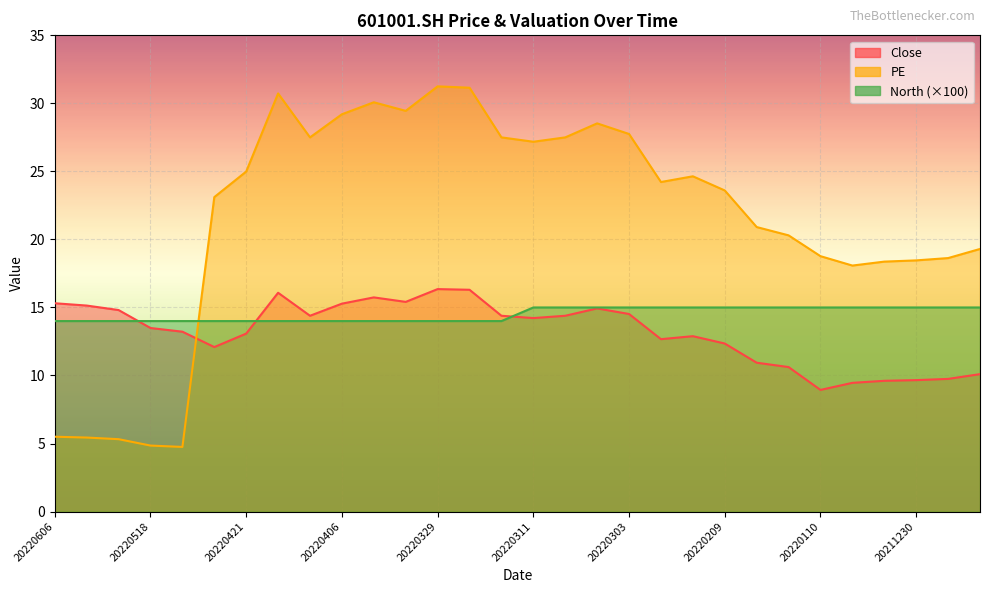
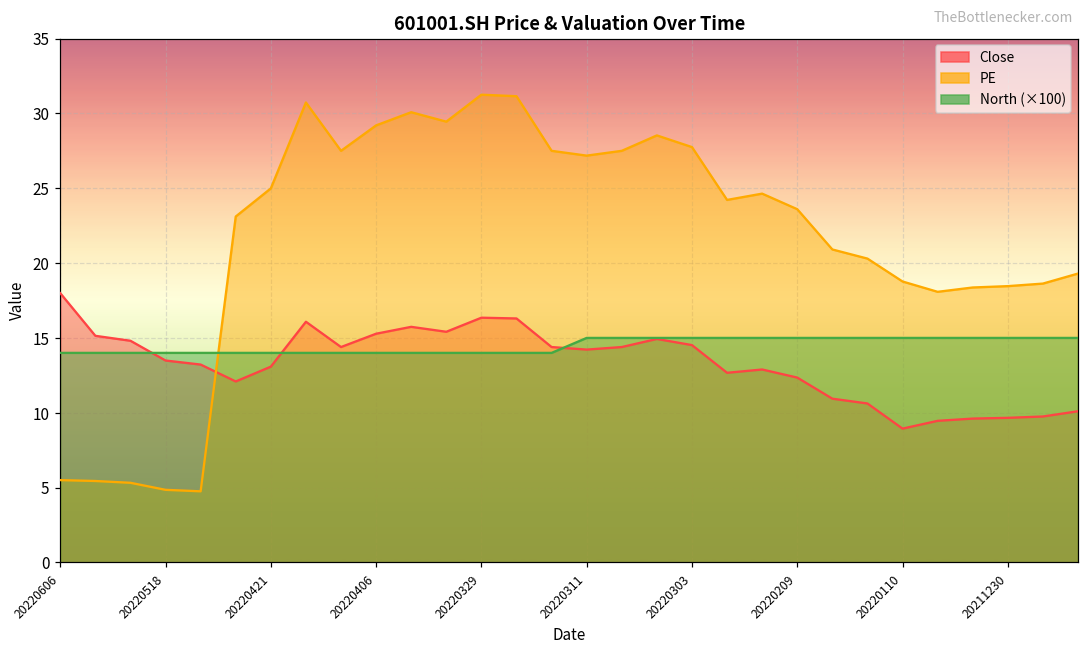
  {
    "Close": {
-     "20220606": 15.3,
+     "20220606": 18.0,
      "20220518": 13.5,
      "20220421": 13.1,
      "20220406": 15.3,
      "20220329": 16.4,
      "20220311": 14.2,
      "20220303": 14.5,
      "20220209": 12.4,
      "20220110": 8.9,
      "20211230": 9.7
    },
    "PE": {
      "20220606": 5.5,
      "20220518": 4.9,
      "20220421": 25.0,
      "20220406": 29.2,
      "20220329": 31.3,
      "20220311": 27.2,
      "20220303": 27.8,
      "20220209": 23.6,
      "20220110": 18.8,
      "20211230": 18.5
    },
    "North (×100)": {
      "20220606": 14.0,
      "20220518": 14.0,
      "20220421": 14.0,
      "20220406": 14.0,
      "20220329": 14.0,
      "20220311": 15.0,
      "20220303": 15.0,
      "20220209": 15.0,
      "20220110": 15.0,
      "20211230": 15.0
    }
  }
